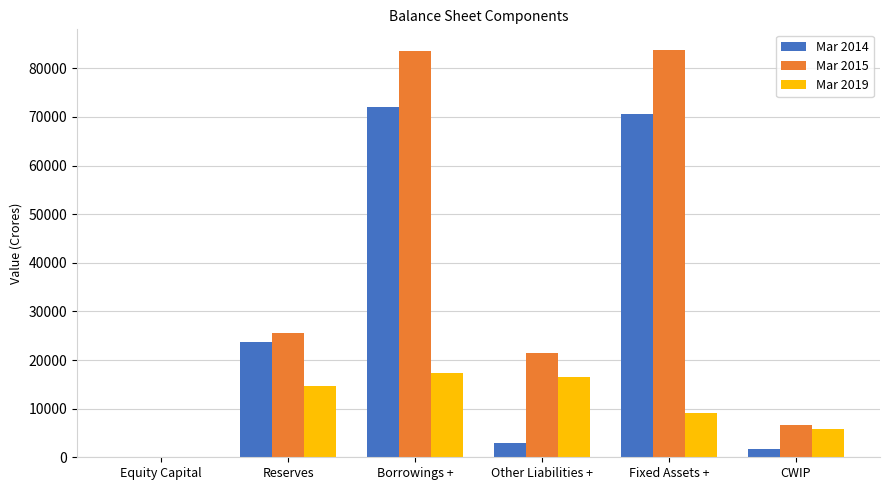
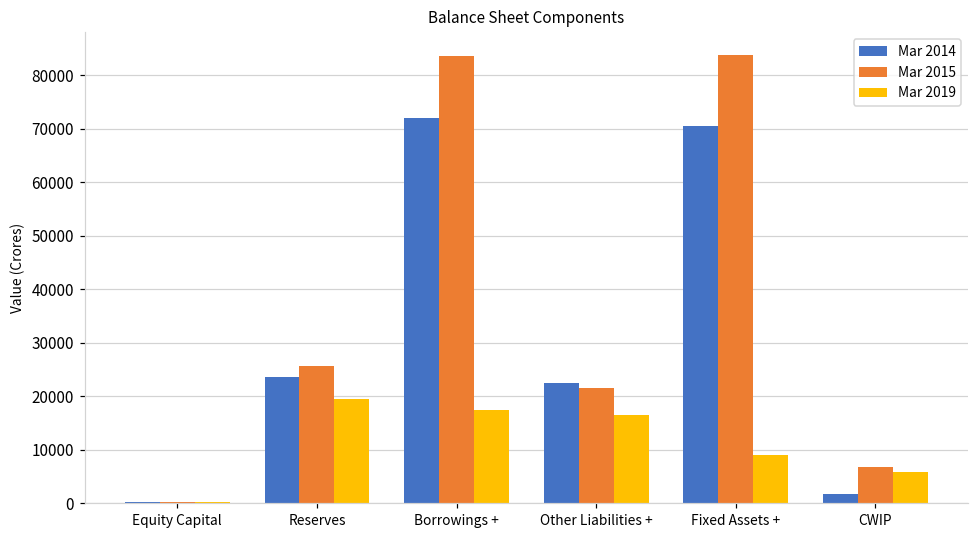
  {
    "Mar 2014": {
      "Reserves": 24000,
      "Borrowings +": 72000,
-     "Other Liabilities +": 3000,
+     "Other Liabilities +": 22000,
      "Fixed Assets +": 71000,
      "CWIP": 2000
    },
    "Mar 2015": {
      "Reserves": 26000,
      "Borrowings +": 84000,
      "Other Liabilities +": 21000,
      "Fixed Assets +": 84000,
      "CWIP": 7000
    },
    "Mar 2019": {
-     "Reserves": 15000,
+     "Reserves": 19000,
      "Borrowings +": 17000,
      "Other Liabilities +": 17000,
      "Fixed Assets +": 9000,
      "CWIP": 6000
    }
  }
